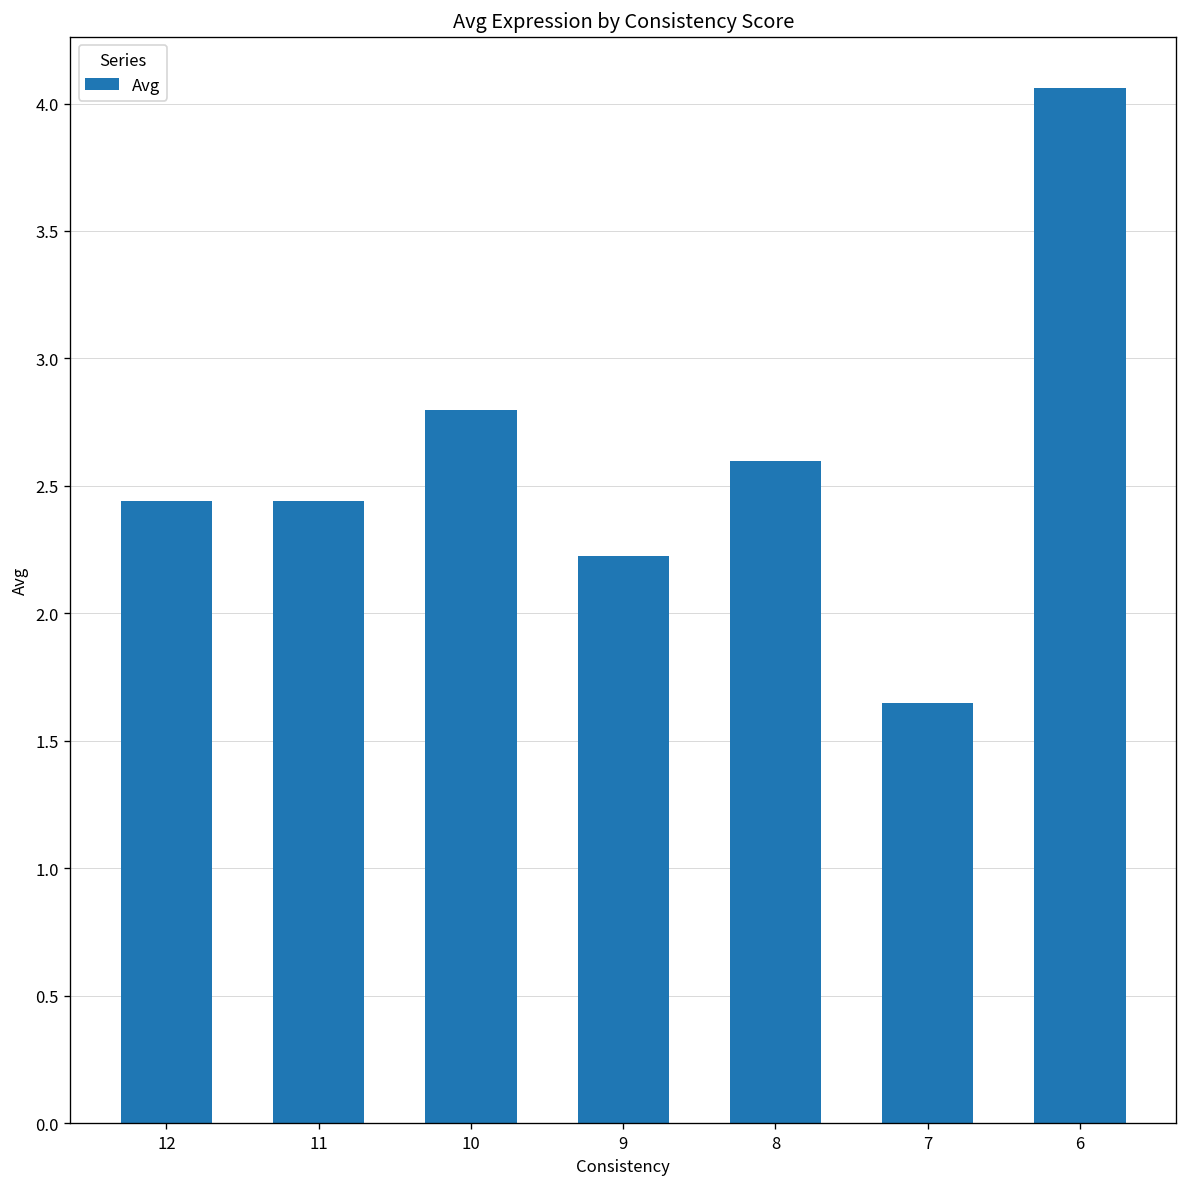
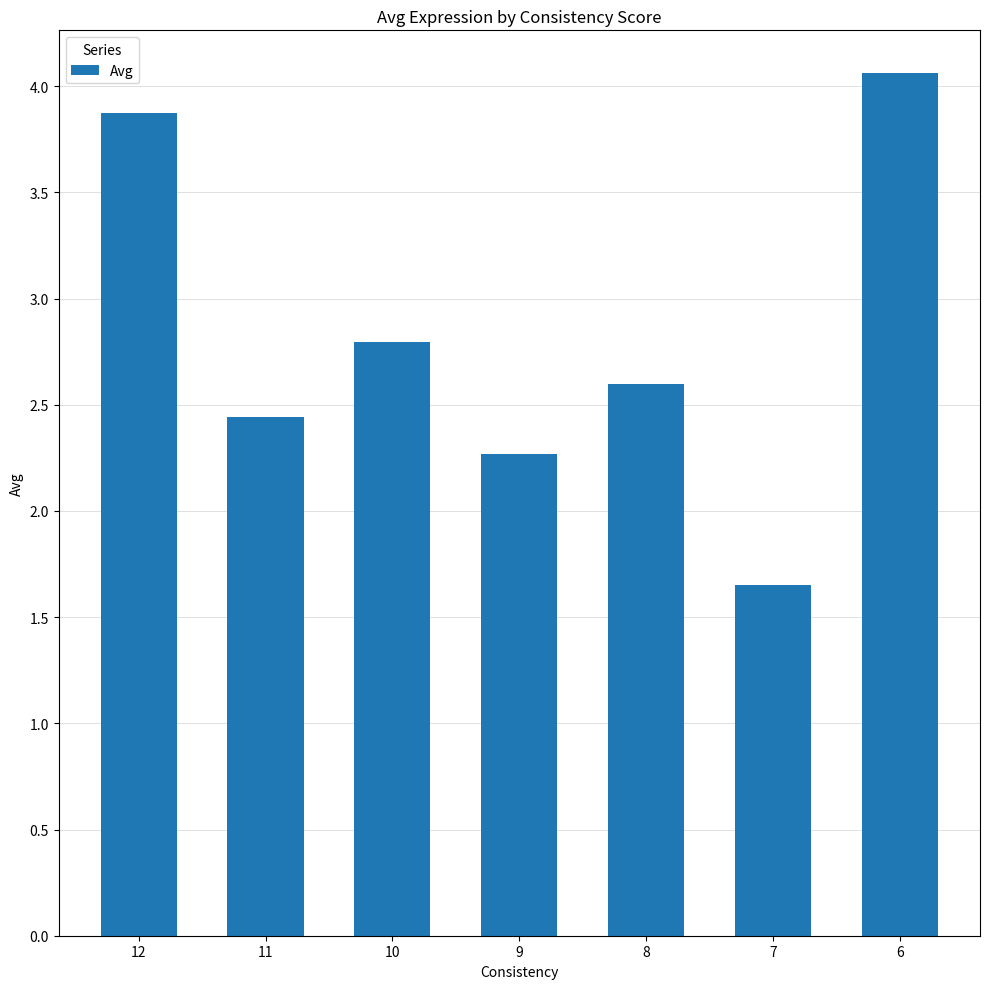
  {
-   "12": 2.44,
+   "12": 3.87,
    "11": 2.44,
    "10": 2.80,
-   "9": 2.23,
+   "9": 2.27,
    "8": 2.60,
    "7": 1.65,
    "6": 4.06
  }
